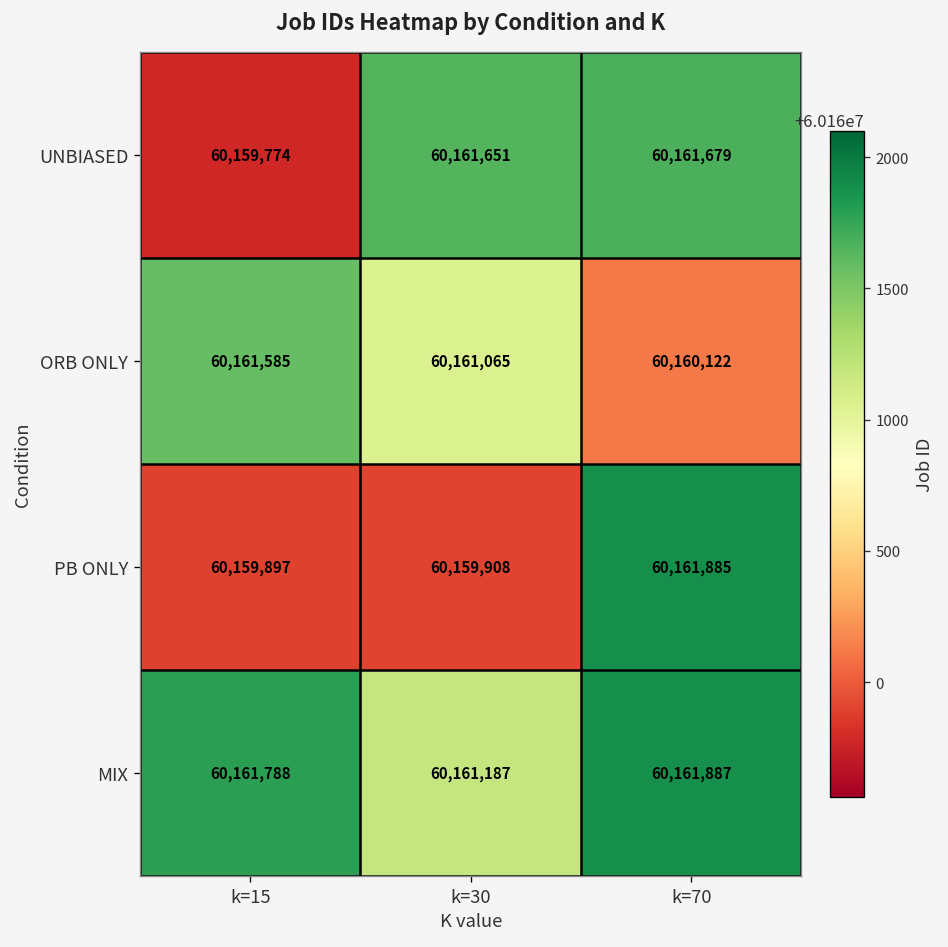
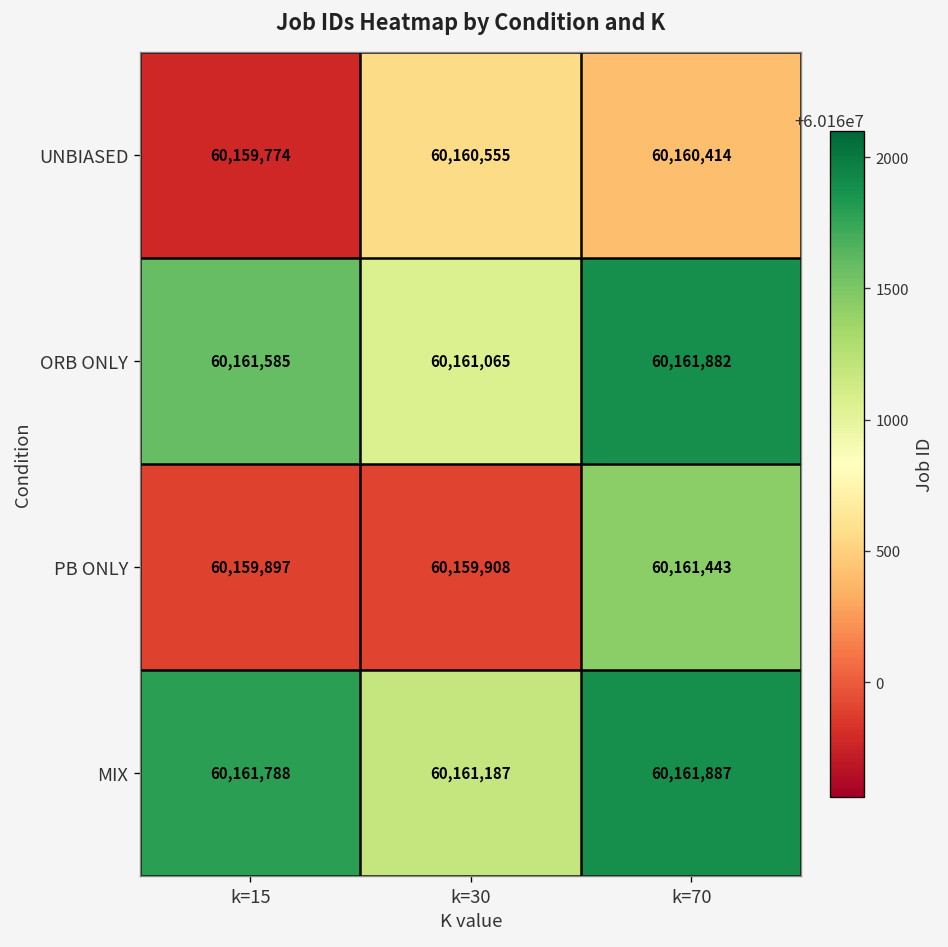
  {
    "UNBIASED": {
      "k=15": "60,159,774",
-     "k=30": "60,161,651",
-     "k=70": "60,161,679"
+     "k=30": "60,160,555",
+     "k=70": "60,160,414"
    },
    "ORB ONLY": {
      "k=15": "60,161,585",
      "k=30": "60,161,065",
-     "k=70": "60,160,122"
+     "k=70": "60,161,882"
    },
    "PB ONLY": {
      "k=15": "60,159,897",
      "k=30": "60,159,908",
-     "k=70": "60,161,885"
+     "k=70": "60,161,443"
    },
    "MIX": {
      "k=15": "60,161,788",
      "k=30": "60,161,187",
      "k=70": "60,161,887"
    }
  }
